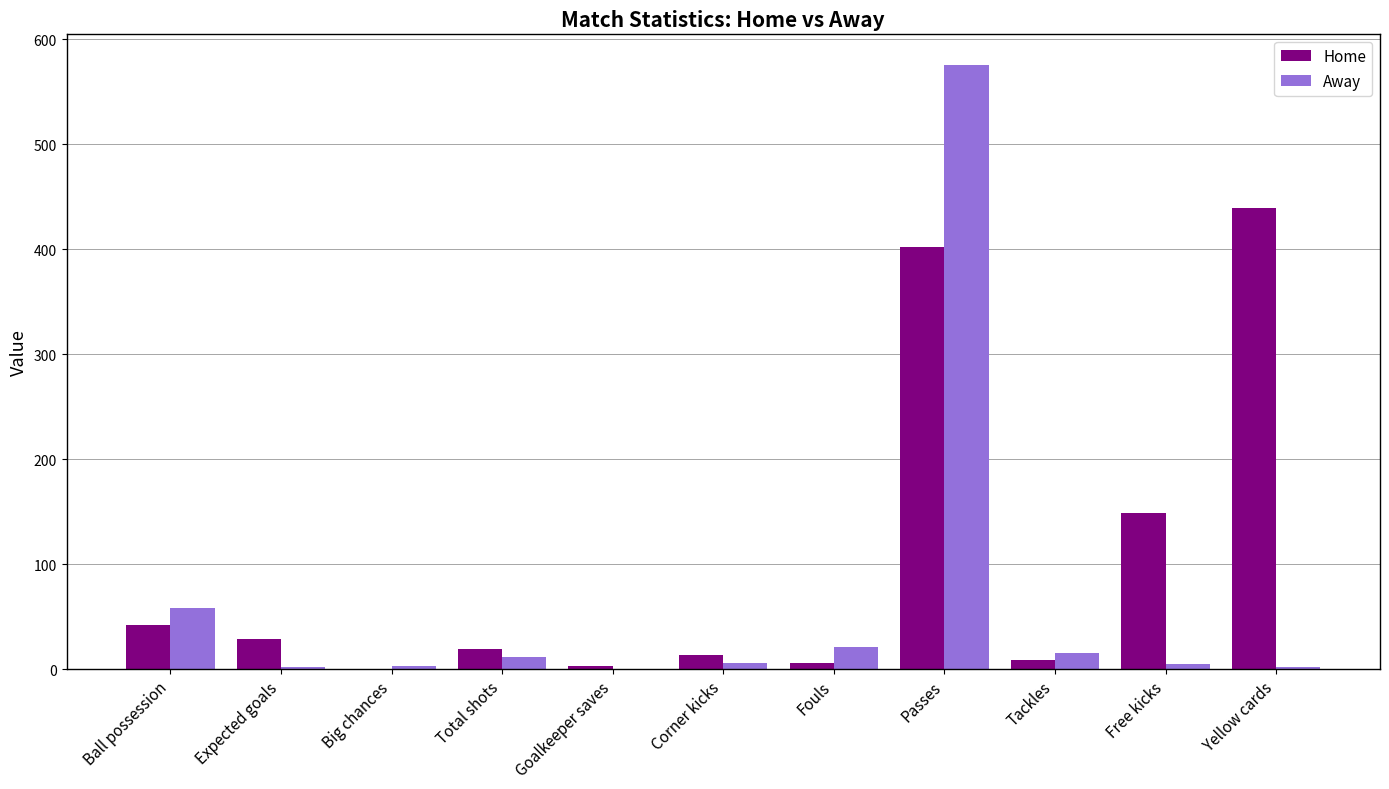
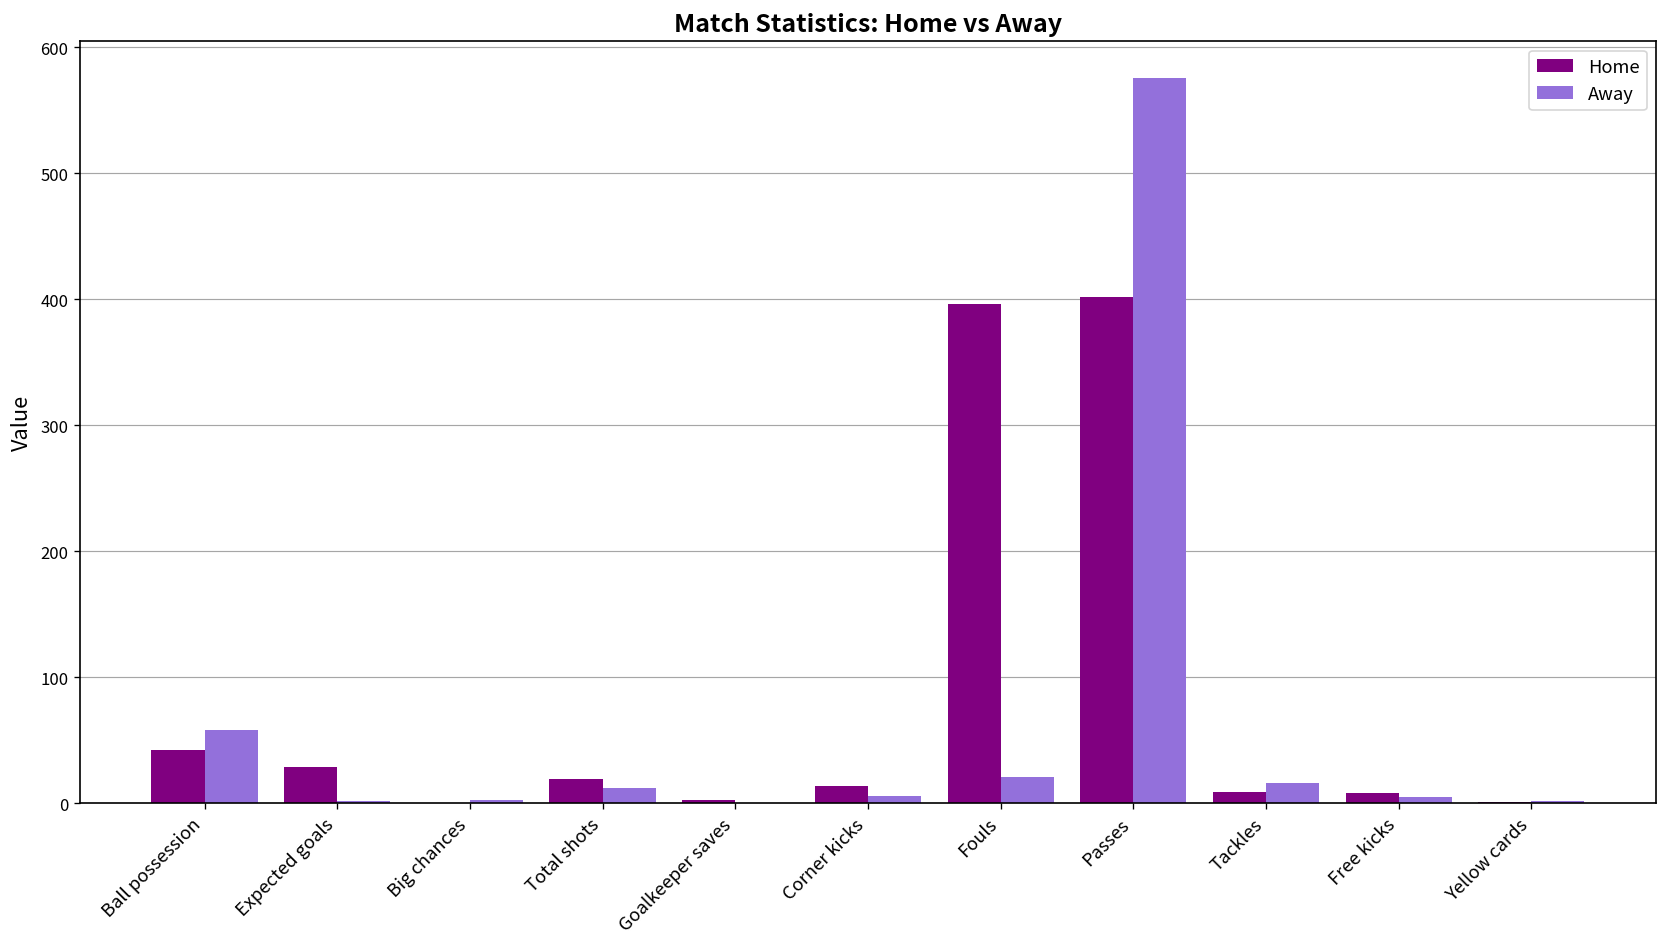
  {
    "Home": {
      "Ball possession": 42,
      "Expected goals": 29,
      "Big chances": 0,
      "Total shots": 19,
      "Goalkeeper saves": 3,
      "Corner kicks": 14,
-     "Fouls": 6,
+     "Fouls": 396,
      "Passes": 402,
      "Tackles": 9,
-     "Free kicks": 149,
-     "Yellow cards": 439
+     "Free kicks": 8,
+     "Yellow cards": 1
    },
    "Away": {
      "Ball possession": 58,
      "Big chances": 3,
      "Total shots": 12,
      "Goalkeeper saves": 0,
      "Corner kicks": 6,
      "Fouls": 21,
      "Passes": 576,
      "Tackles": 16,
      "Free kicks": 5
    }
  }
